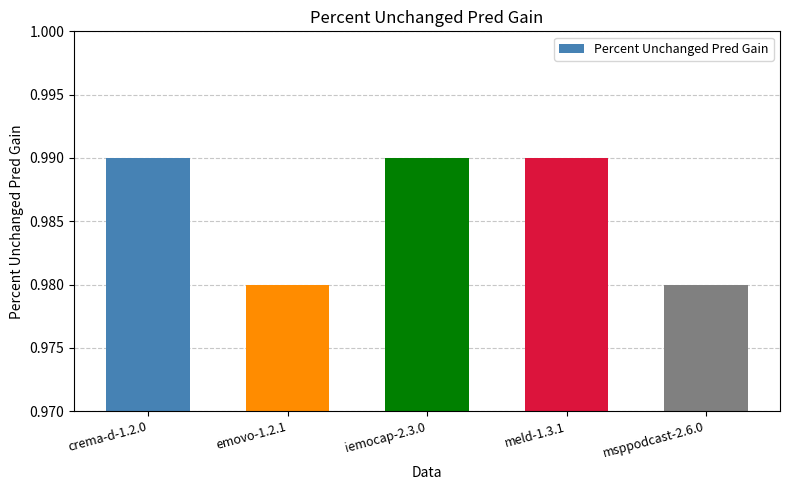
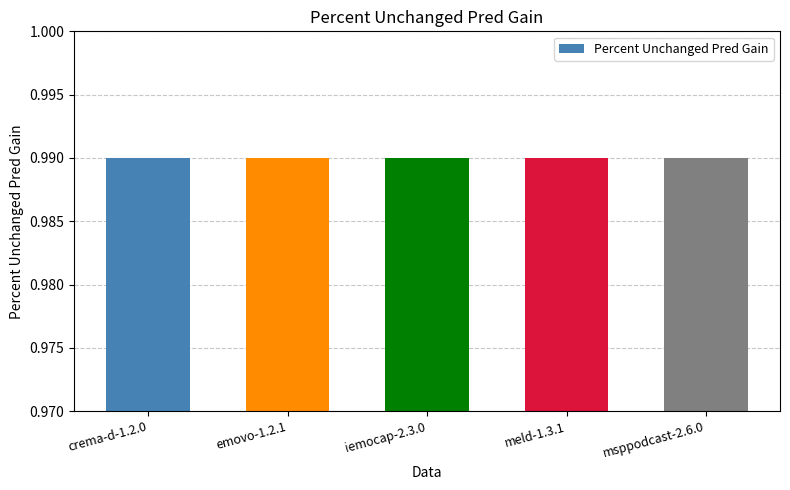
  {
    "crema-d-1.2.0": 0.99,
-   "emovo-1.2.1": 0.98,
+   "emovo-1.2.1": 0.99,
    "iemocap-2.3.0": 0.99,
    "meld-1.3.1": 0.99,
-   "msppodcast-2.6.0": 0.98
+   "msppodcast-2.6.0": 0.99
  }
